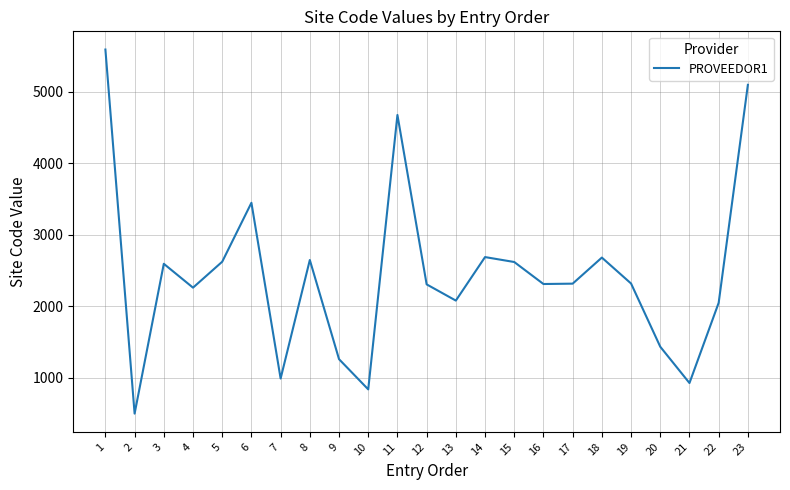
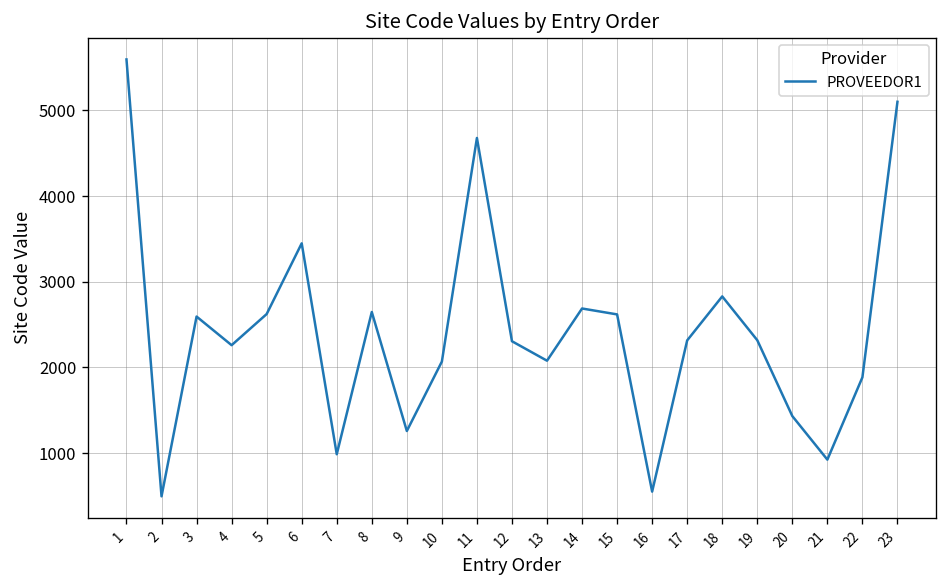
  {
    "1": 5600,
    "2": 500,
    "3": 2600,
    "4": 2300,
    "5": 2600,
    "6": 3400,
    "7": 1000,
    "8": 2600,
    "9": 1300,
-   "10": 800,
+   "10": 2100,
    "11": 4700,
    "12": 2300,
    "13": 2100,
    "14": 2700,
    "15": 2600,
-   "16": 2300,
+   "16": 600,
    "17": 2300,
-   "18": 2700,
+   "18": 2800,
    "19": 2300,
    "20": 1400,
    "21": 900,
-   "22": 2000,
+   "22": 1900,
    "23": 5100
  }
